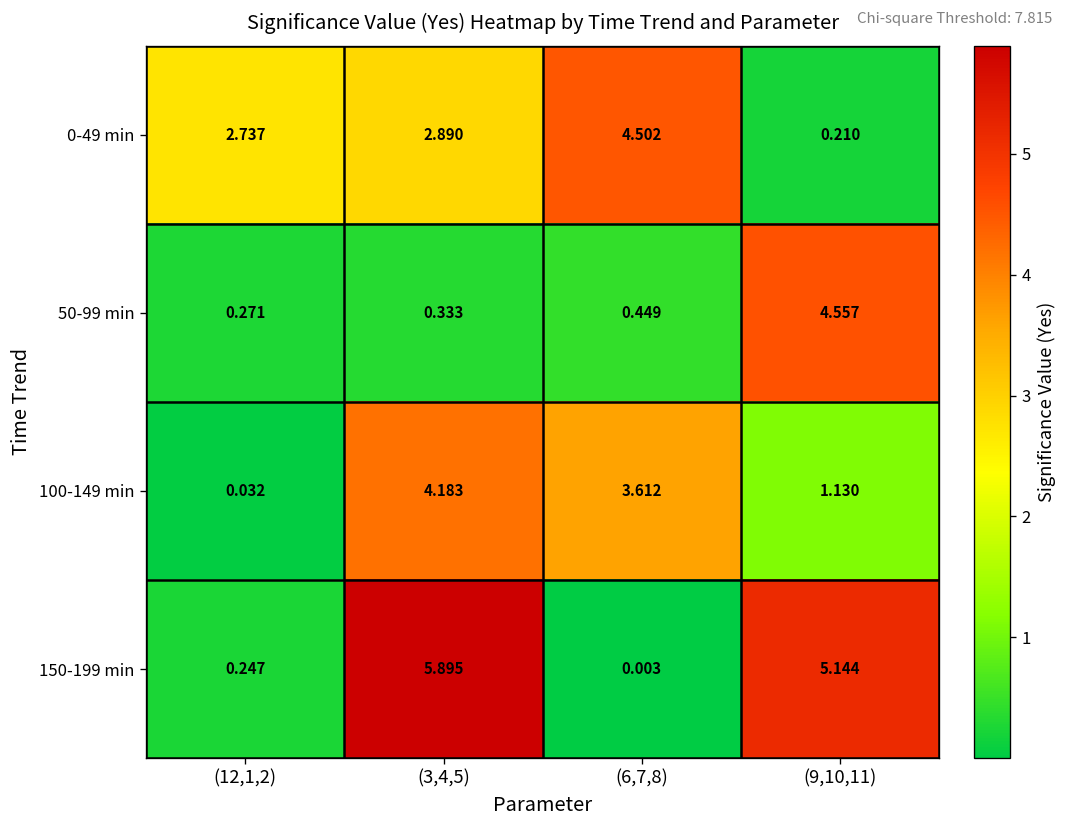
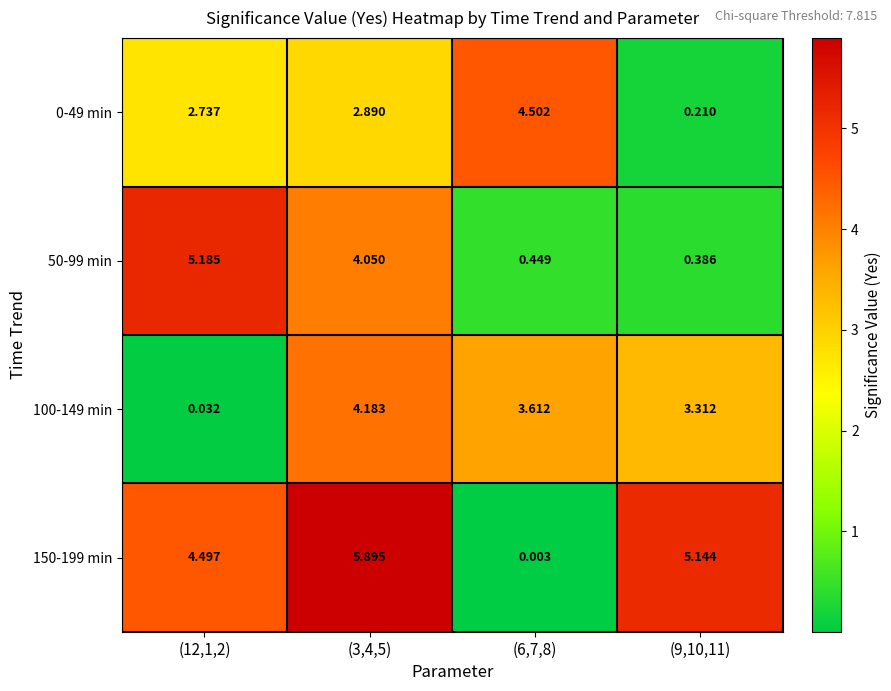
  {
    "0-49 min": {
      "(12,1,2)": 2.737,
      "(3,4,5)": 2.890,
      "(6,7,8)": 4.502,
      "(9,10,11)": 0.210
    },
    "50-99 min": {
-     "(12,1,2)": 0.271,
-     "(3,4,5)": 0.333,
+     "(12,1,2)": 5.185,
+     "(3,4,5)": 4.050,
      "(6,7,8)": 0.449,
-     "(9,10,11)": 4.557
+     "(9,10,11)": 0.386
    },
    "100-149 min": {
      "(12,1,2)": 0.032,
      "(3,4,5)": 4.183,
      "(6,7,8)": 3.612,
-     "(9,10,11)": 1.130
+     "(9,10,11)": 3.312
    },
    "150-199 min": {
-     "(12,1,2)": 0.247,
+     "(12,1,2)": 4.497,
      "(3,4,5)": 5.895,
      "(6,7,8)": 0.003,
      "(9,10,11)": 5.144
    }
  }
